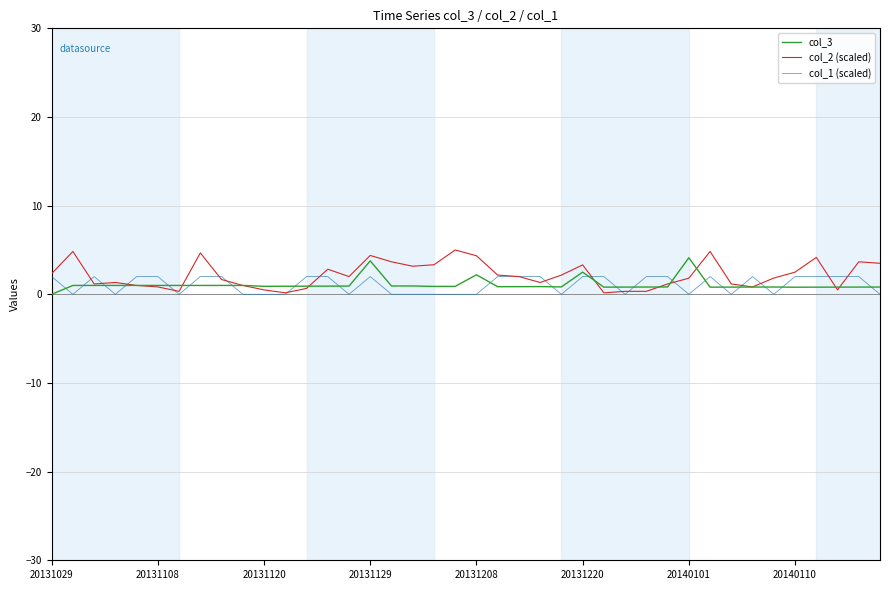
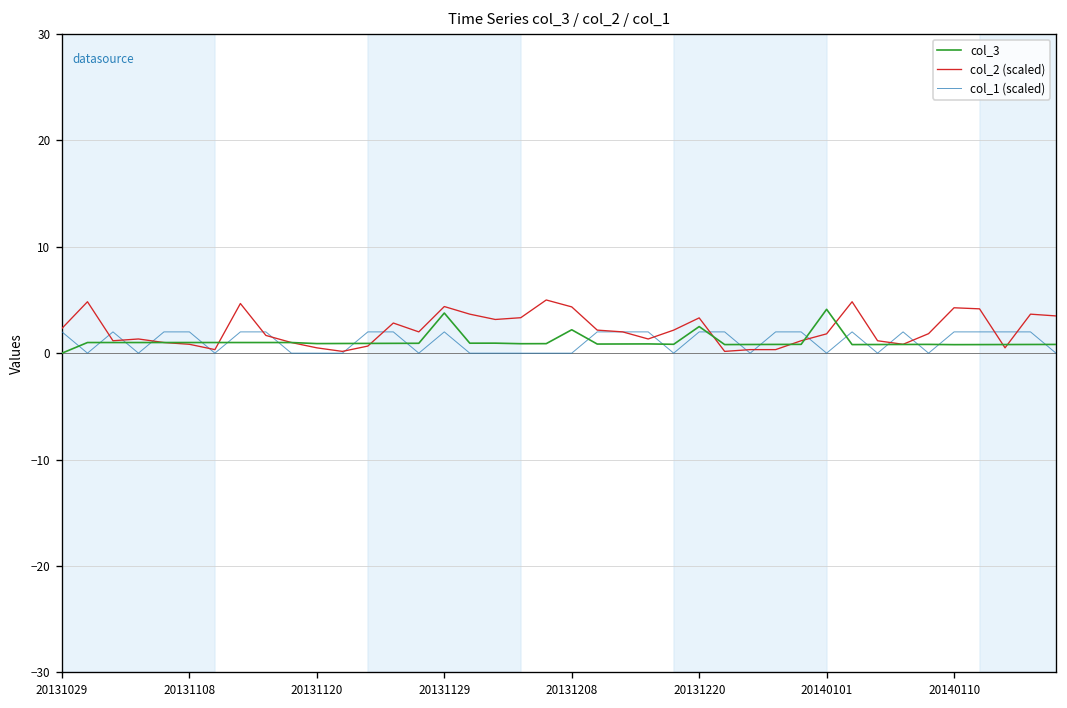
  {
    "col_3": {
      "20131029": 0,
      "20131120": 1,
      "20131129": 4,
      "20131208": 2,
      "20131220": 3,
      "20140101": 4,
      "20140110": 1
    },
    "col_2 (scaled)": {
      "20131029": 2,
      "20131120": 1,
      "20131129": 4,
      "20131208": 4,
      "20131220": 3,
      "20140101": 2,
-     "20140110": 3
+     "20140110": 4
    },
    "col_1 (scaled)": {
      "20131029": 2,
      "20131108": 2,
      "20131120": 0,
      "20131129": 2,
      "20131208": 0,
      "20131220": 2,
      "20140101": 0,
      "20140110": 2
    }
  }
